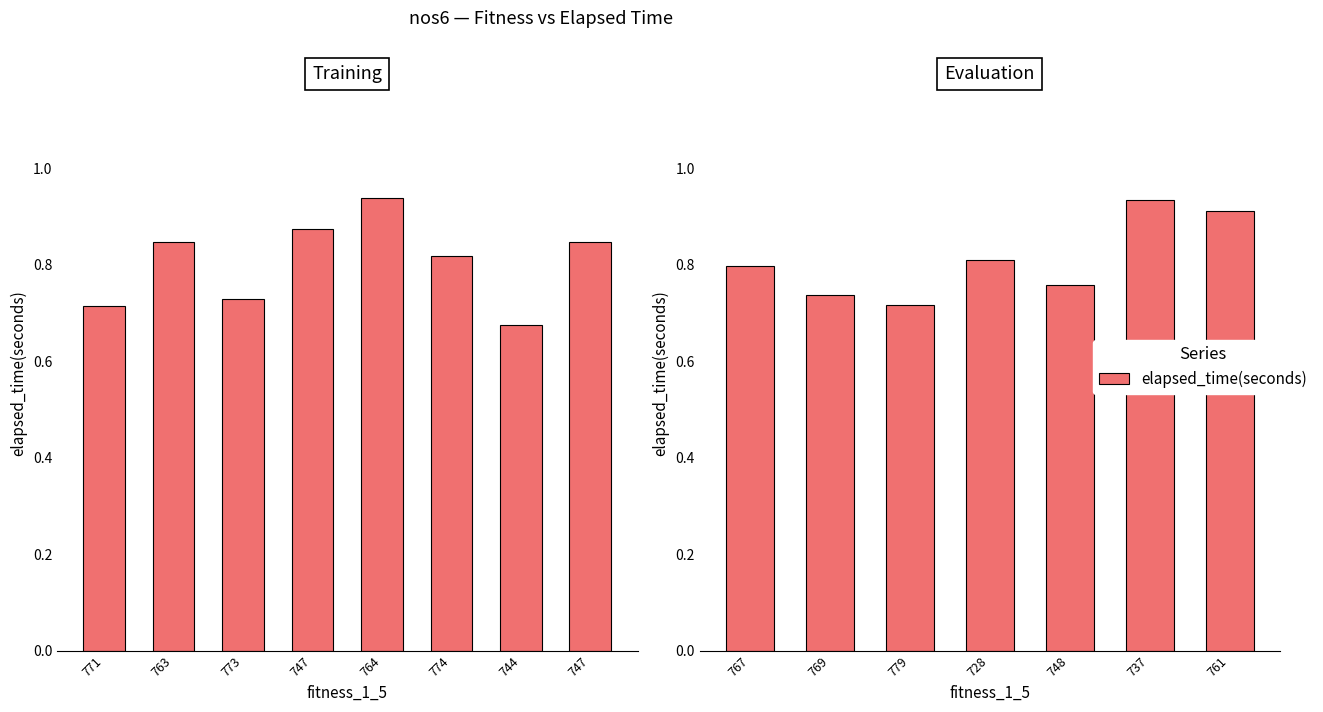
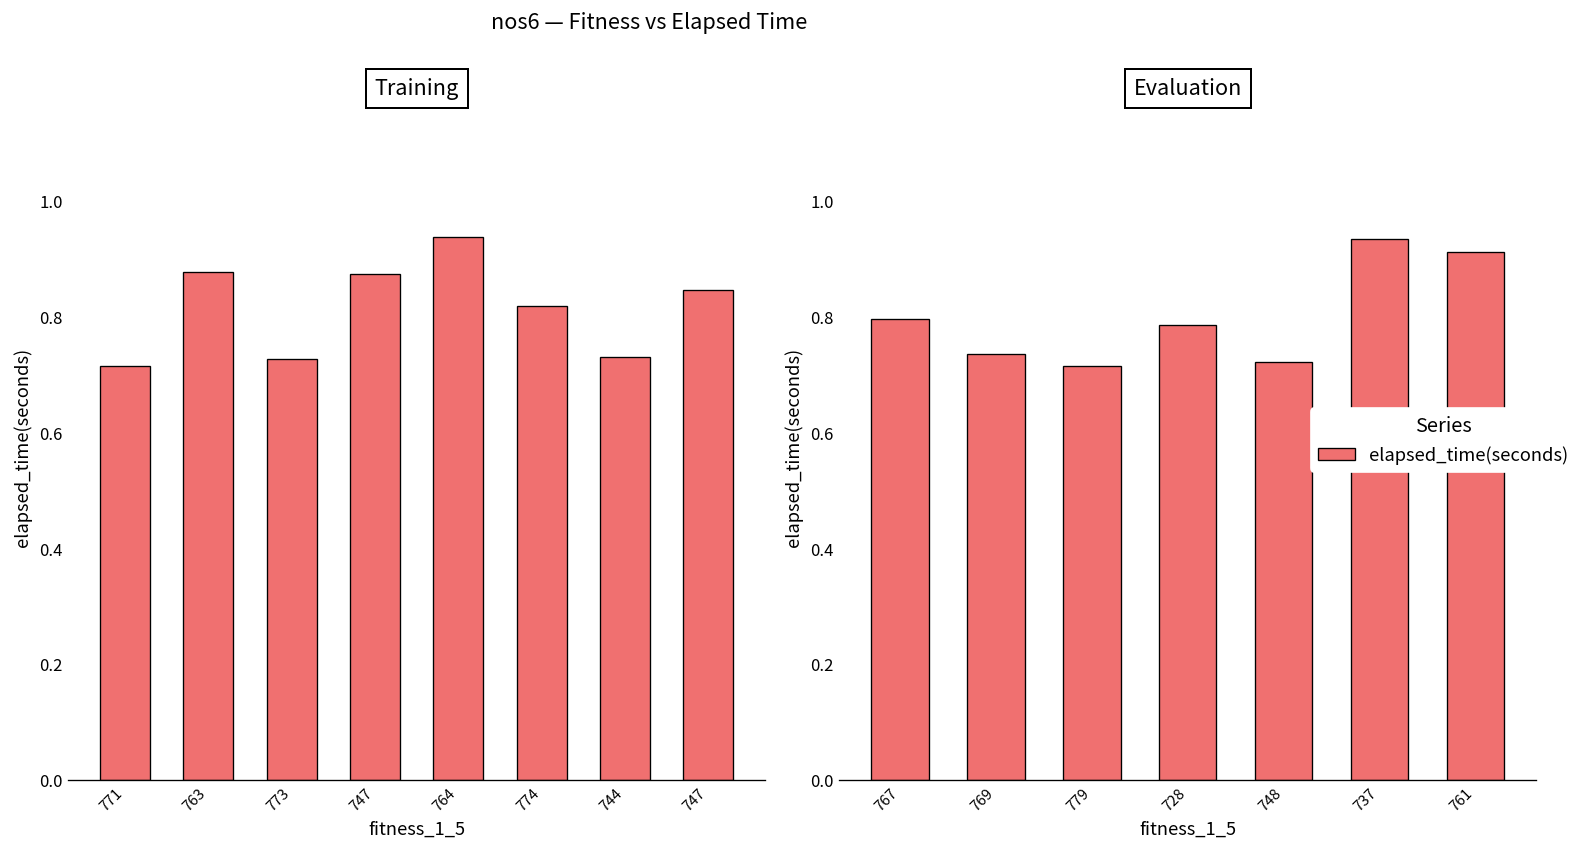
  {
    "Training": {
      "771": 0.71,
-     "763": 0.85,
+     "763": 0.88,
      "773": 0.73,
      "764": 0.94,
      "774": 0.82,
-     "744": 0.67
+     "744": 0.73
    },
    "Evaluation": {
      "767": 0.80,
      "769": 0.74,
      "779": 0.72,
-     "728": 0.81,
-     "748": 0.76,
+     "728": 0.79,
+     "748": 0.72,
      "737": 0.93,
      "761": 0.91
    }
  }
